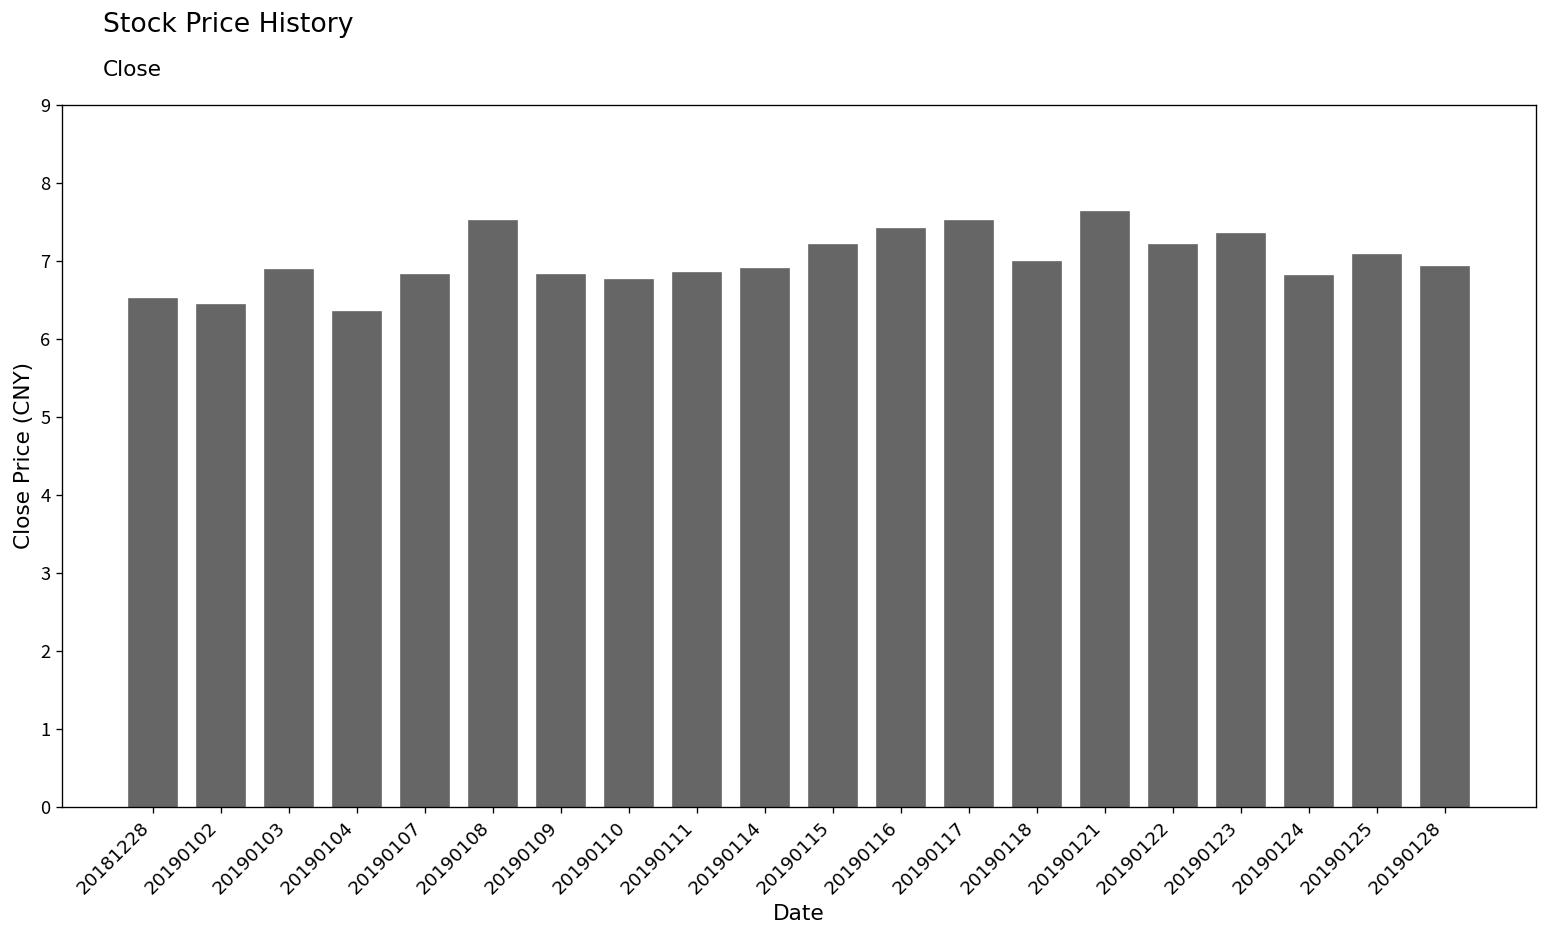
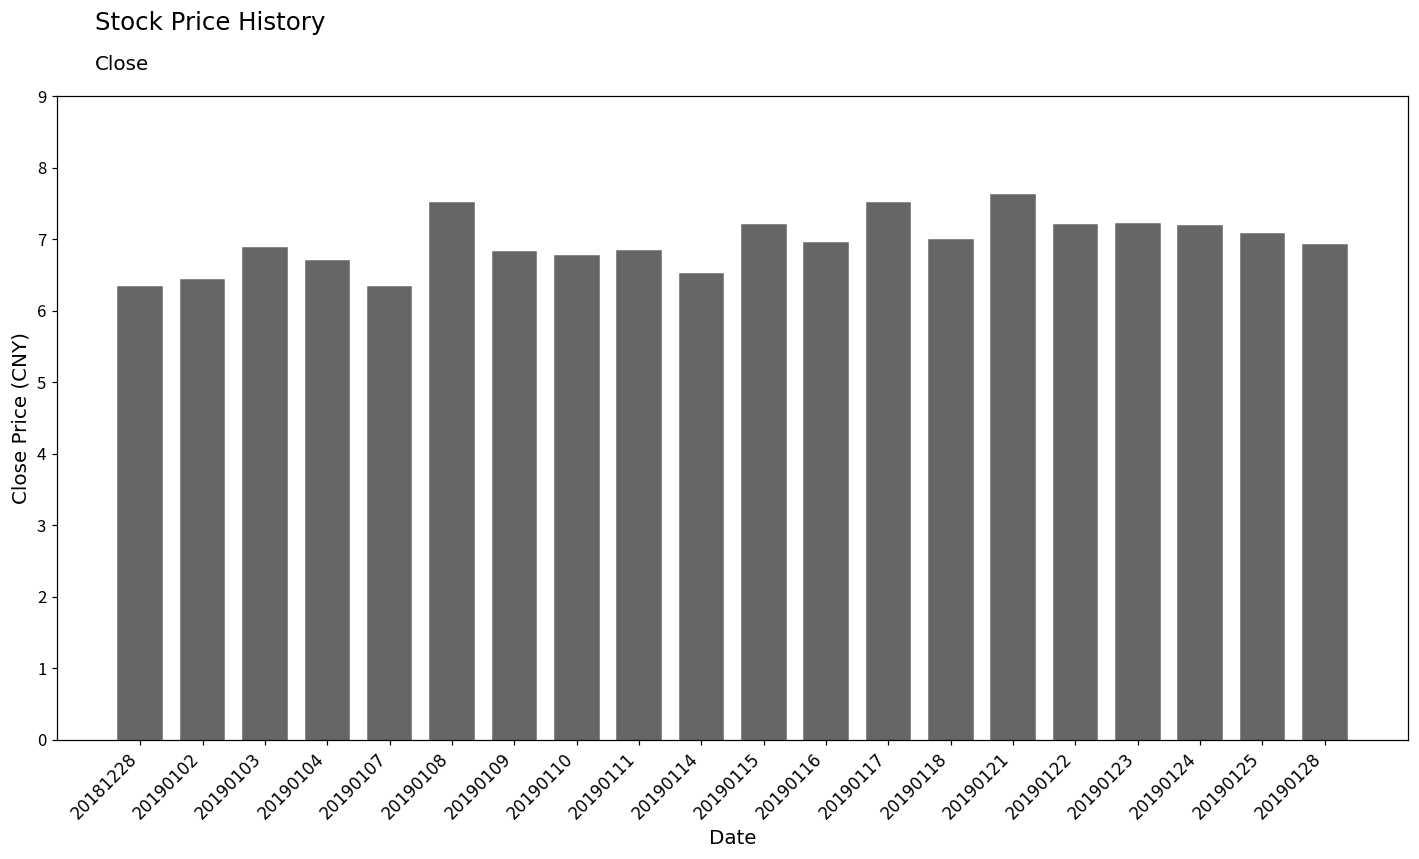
  {
-   "20181228": 6.5,
+   "20181228": 6.3,
    "20190102": 6.4,
    "20190103": 6.9,
-   "20190104": 6.3,
-   "20190107": 6.8,
+   "20190104": 6.7,
+   "20190107": 6.3,
    "20190108": 7.5,
    "20190109": 6.8,
    "20190110": 6.8,
    "20190111": 6.8,
-   "20190114": 6.9,
+   "20190114": 6.5,
    "20190115": 7.2,
-   "20190116": 7.4,
+   "20190116": 7.0,
    "20190117": 7.5,
    "20190118": 7.0,
    "20190121": 7.6,
    "20190122": 7.2,
-   "20190123": 7.3,
-   "20190124": 6.8,
+   "20190123": 7.2,
+   "20190124": 7.2,
    "20190125": 7.1,
    "20190128": 6.9
  }
